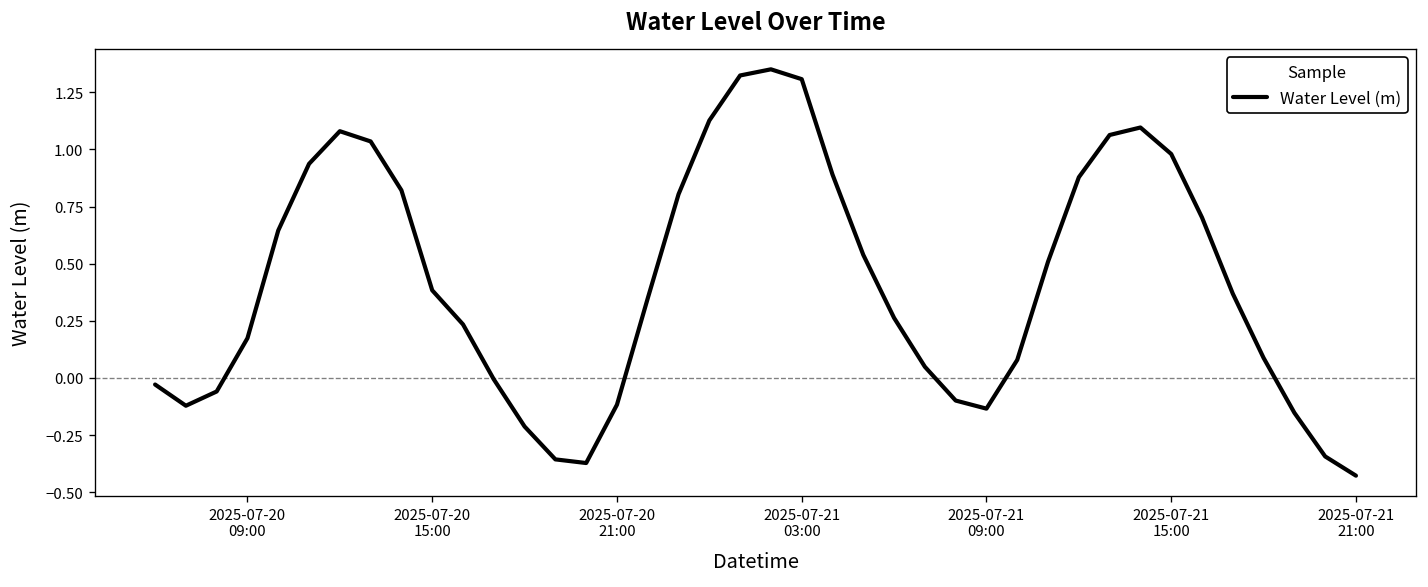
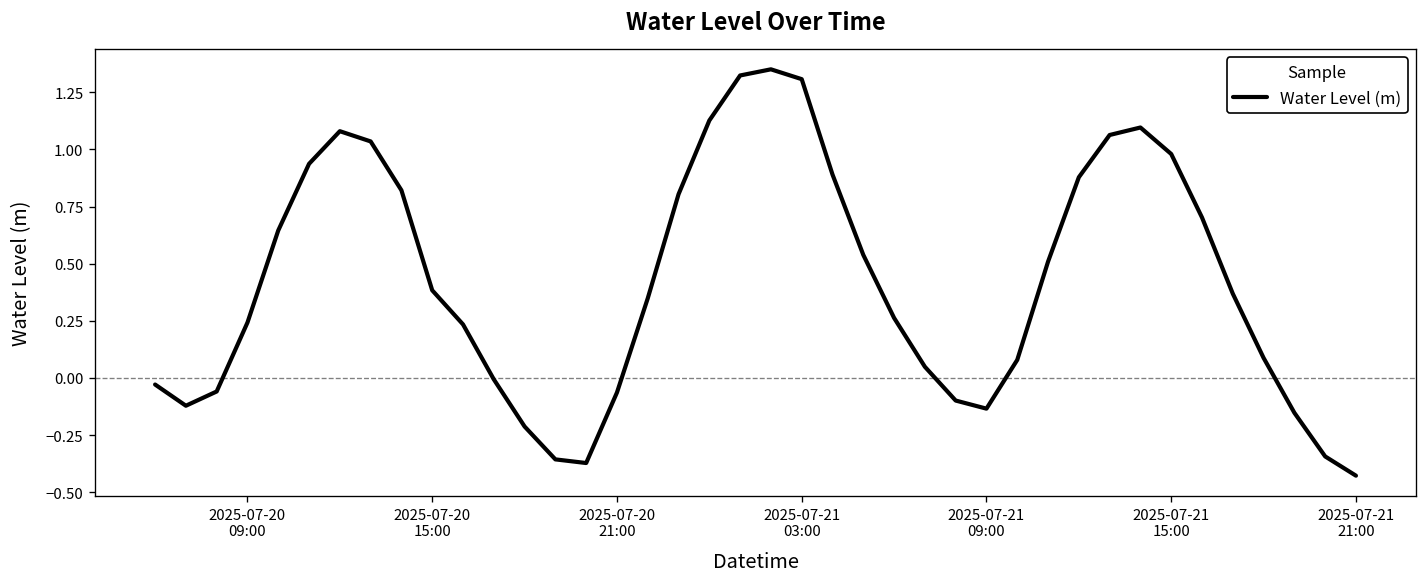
  {
-   "2025-07-20 09:00": 0.17,
+   "2025-07-20 09:00": 0.24,
    "2025-07-20 15:00": 0.38,
-   "2025-07-20 21:00": -0.12,
+   "2025-07-20 21:00": -0.06,
    "2025-07-21 03:00": 1.31,
    "2025-07-21 09:00": -0.13,
    "2025-07-21 15:00": 0.98,
    "2025-07-21 21:00": -0.43
  }
